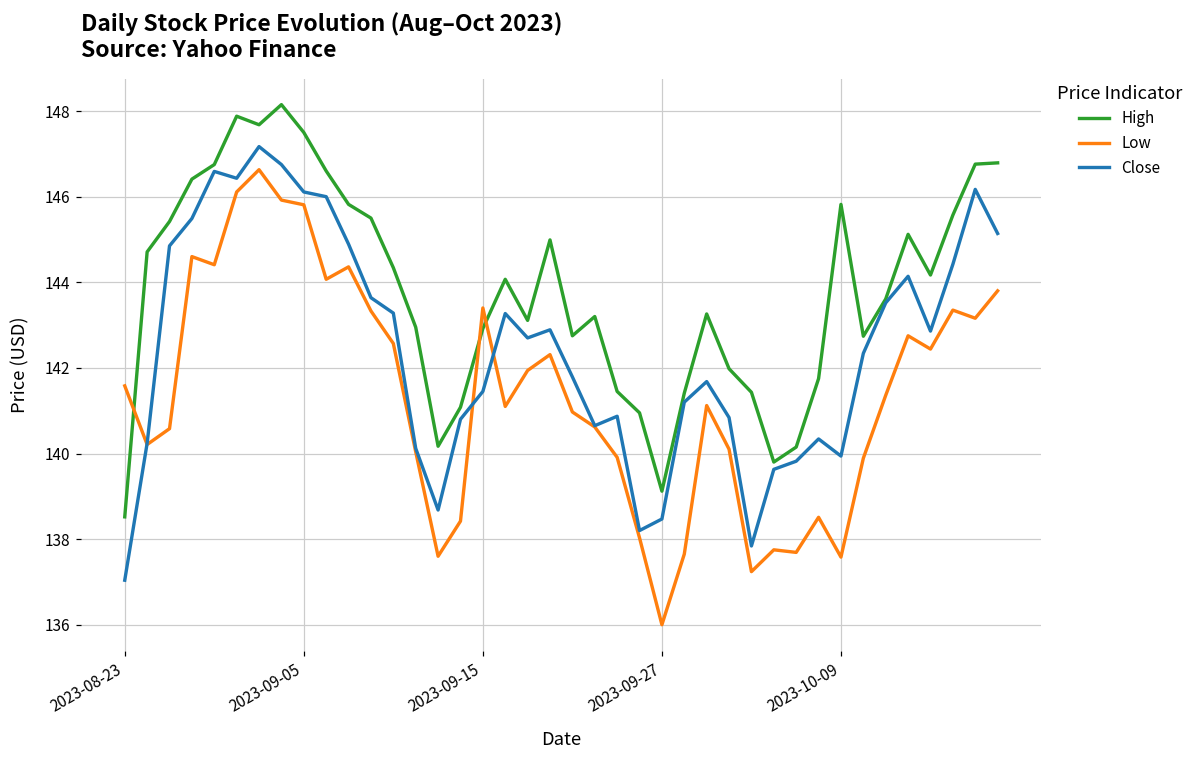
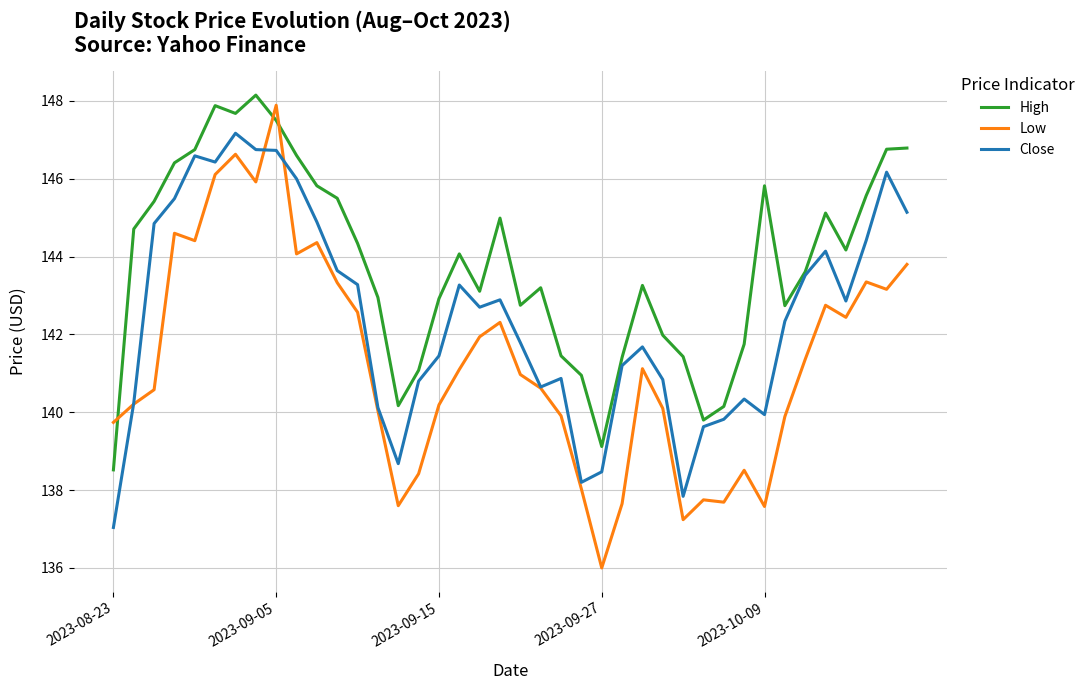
  {
    "High": {
      "2023-08-23": 138.5,
      "2023-09-05": 147.5,
      "2023-09-15": 142.9,
      "2023-09-27": 139.1,
      "2023-10-09": 145.8
    },
    "Low": {
-     "2023-08-23": 141.6,
-     "2023-09-05": 145.8,
-     "2023-09-15": 143.4,
+     "2023-08-23": 139.7,
+     "2023-09-05": 147.9,
+     "2023-09-15": 140.2,
      "2023-09-27": 136.0,
      "2023-10-09": 137.6
    },
    "Close": {
      "2023-08-23": 137.0,
-     "2023-09-05": 146.1,
+     "2023-09-05": 146.7,
      "2023-09-15": 141.5,
      "2023-09-27": 138.5,
      "2023-10-09": 139.9
    }
  }
